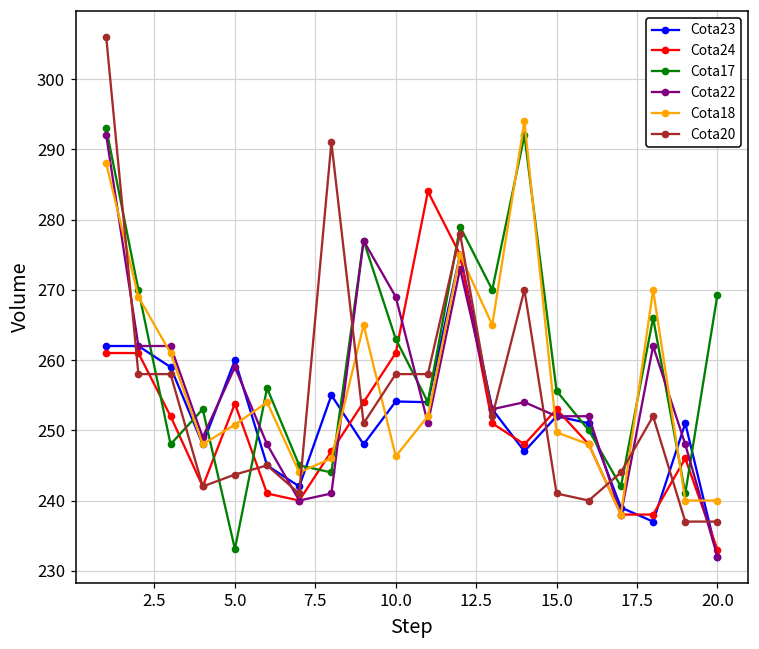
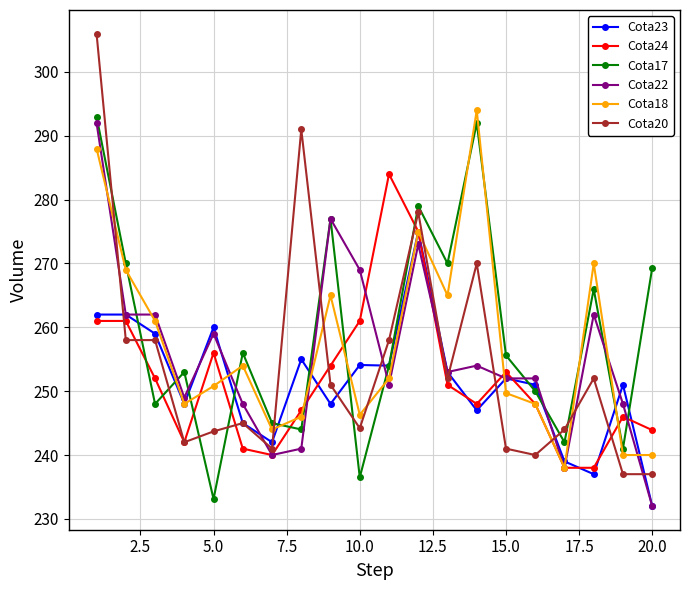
  {
    "Cota23": {
      "5.0": 260,
      "10.0": 254
    },
    "Cota24": {
-     "5.0": 254,
+     "5.0": 256,
      "10.0": 261,
      "15.0": 253,
-     "20.0": 233
+     "20.0": 244
    },
    "Cota17": {
      "5.0": 233,
-     "10.0": 263,
+     "10.0": 237,
      "15.0": 256,
      "20.0": 269
    },
    "Cota22": {
      "5.0": 259,
      "10.0": 269
    },
    "Cota18": {
      "5.0": 251,
      "10.0": 246,
      "15.0": 250,
      "20.0": 240
    },
    "Cota20": {
      "5.0": 244,
-     "10.0": 258,
+     "10.0": 244,
      "15.0": 241,
      "20.0": 237
    }
  }
